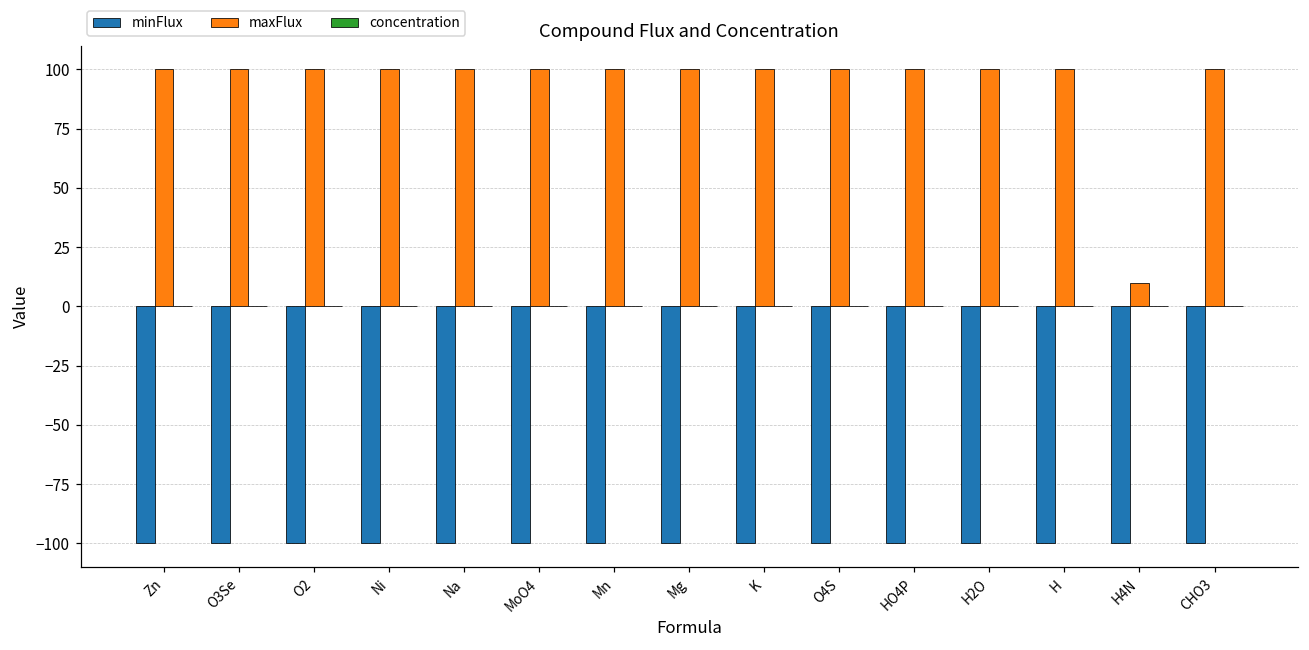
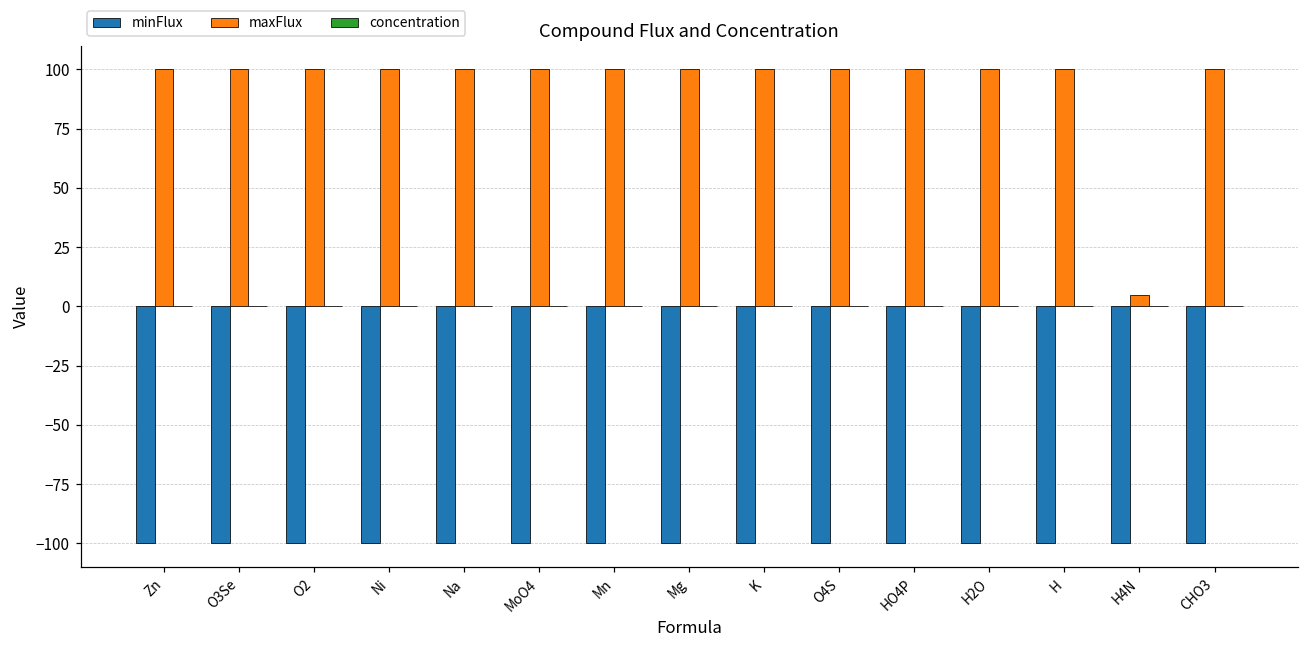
  {
    "minFlux": {
      "Zn": -100,
      "O3Se": -100,
      "O2": -100,
      "Ni": -100,
      "Na": -100,
      "MoO4": -100,
      "Mn": -100,
      "Mg": -100,
      "K": -100,
      "O4S": -100,
      "HO4P": -100,
      "H2O": -100,
      "H": -100,
      "H4N": -100,
      "CHO3": -100
    },
    "maxFlux": {
      "Zn": 100,
      "O3Se": 100,
      "O2": 100,
      "Ni": 100,
      "Na": 100,
      "MoO4": 100,
      "Mn": 100,
      "Mg": 100,
      "K": 100,
      "O4S": 100,
      "HO4P": 100,
      "H2O": 100,
      "H": 100,
-     "H4N": 10,
+     "H4N": 5,
      "CHO3": 100
    }
  }
